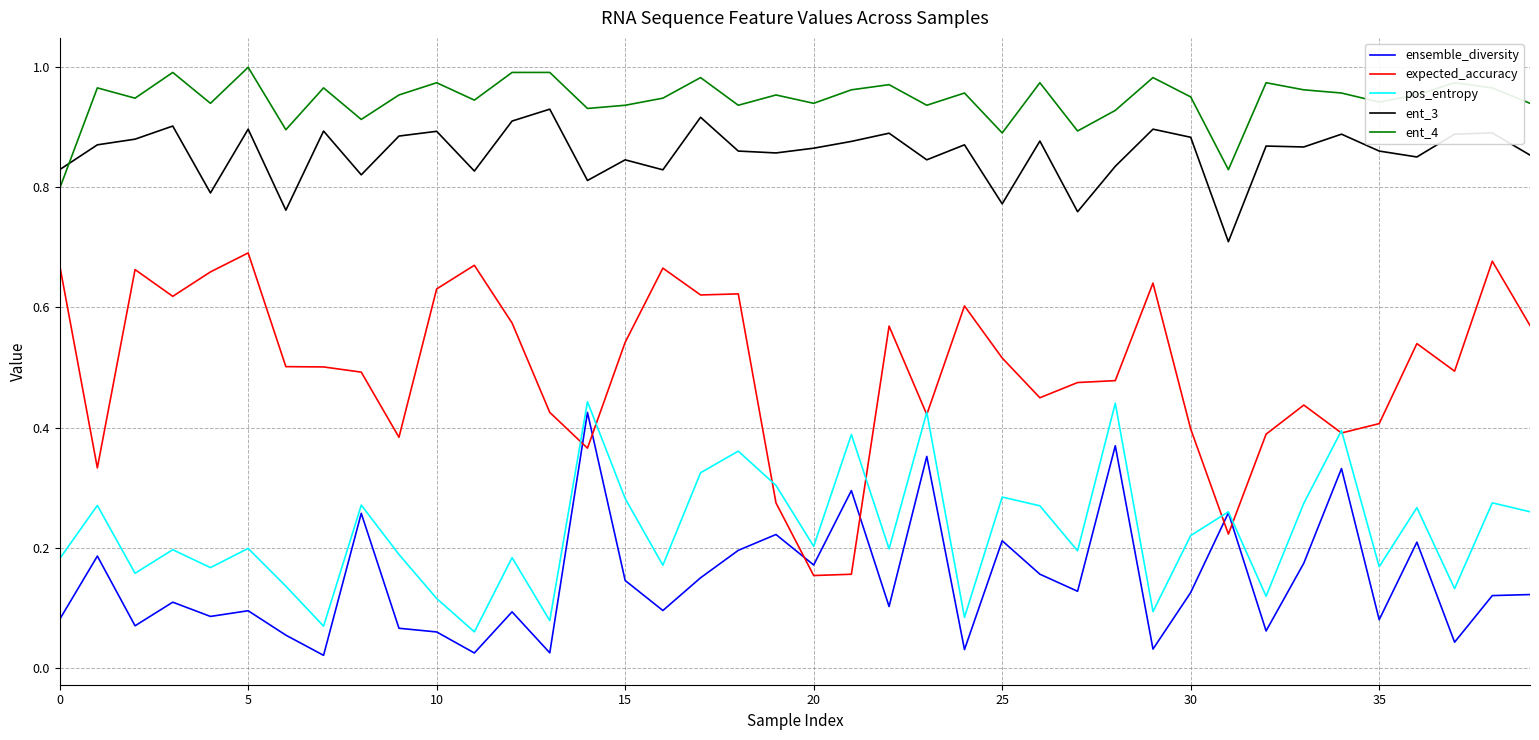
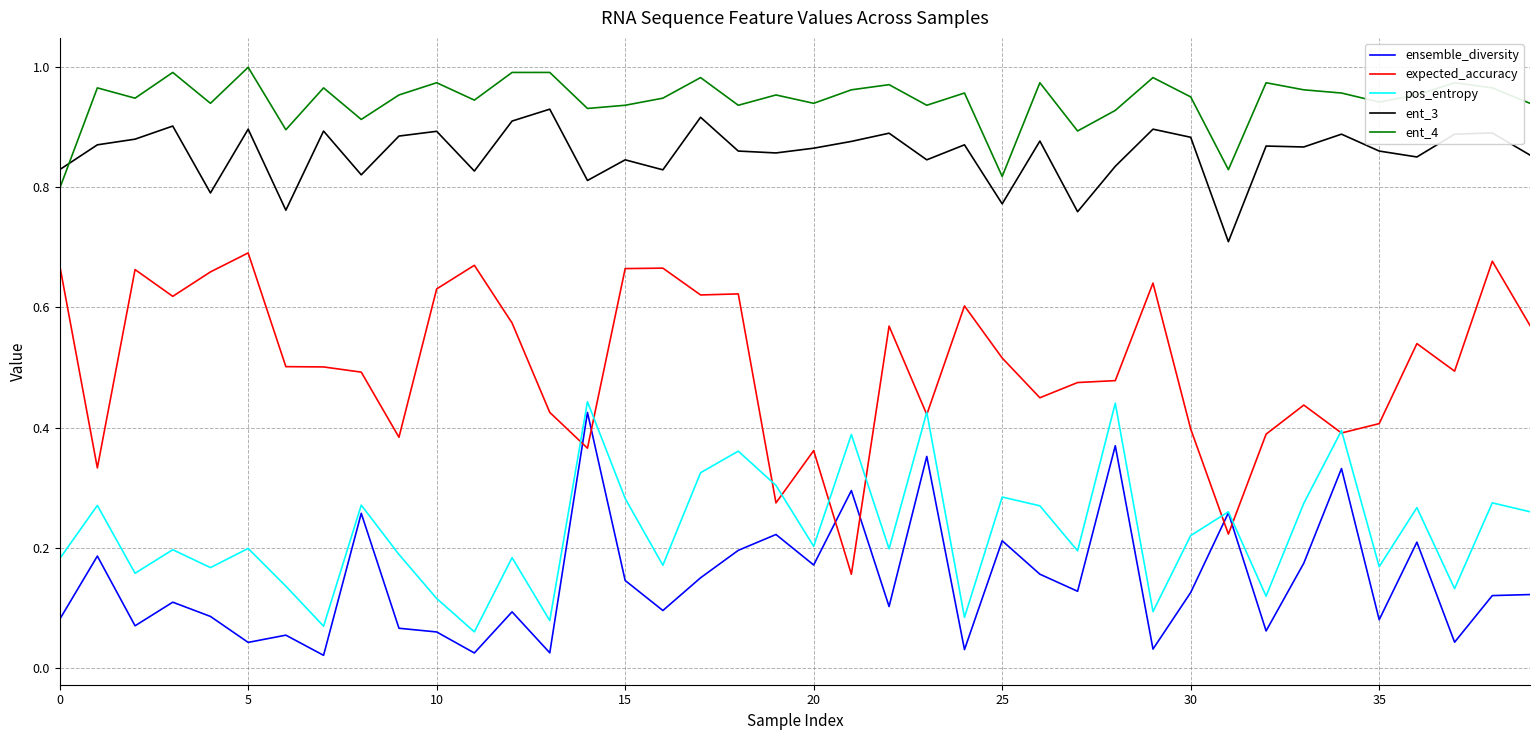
  {
    "ensemble_diversity": {
      "0": 0.08,
-     "5": 0.09,
+     "5": 0.04,
      "10": 0.06,
      "15": 0.15,
      "20": 0.17,
      "25": 0.21,
      "30": 0.13,
      "35": 0.08
    },
    "expected_accuracy": {
      "0": 0.67,
      "5": 0.69,
      "10": 0.63,
-     "15": 0.54,
-     "20": 0.15,
+     "15": 0.66,
+     "20": 0.36,
      "25": 0.52,
      "30": 0.40,
      "35": 0.41
    },
    "pos_entropy": {
      "0": 0.18,
      "5": 0.20,
      "10": 0.12,
      "15": 0.28,
      "20": 0.20,
      "25": 0.28,
      "30": 0.22,
      "35": 0.17
    },
    "ent_3": {
      "0": 0.83,
      "5": 0.90,
      "10": 0.89,
      "15": 0.85,
      "20": 0.87,
      "25": 0.77,
      "30": 0.88,
      "35": 0.86
    },
    "ent_4": {
      "0": 0.80,
      "5": 1.00,
      "10": 0.97,
      "15": 0.94,
      "20": 0.94,
-     "25": 0.89,
+     "25": 0.82,
      "30": 0.95
    }
  }
